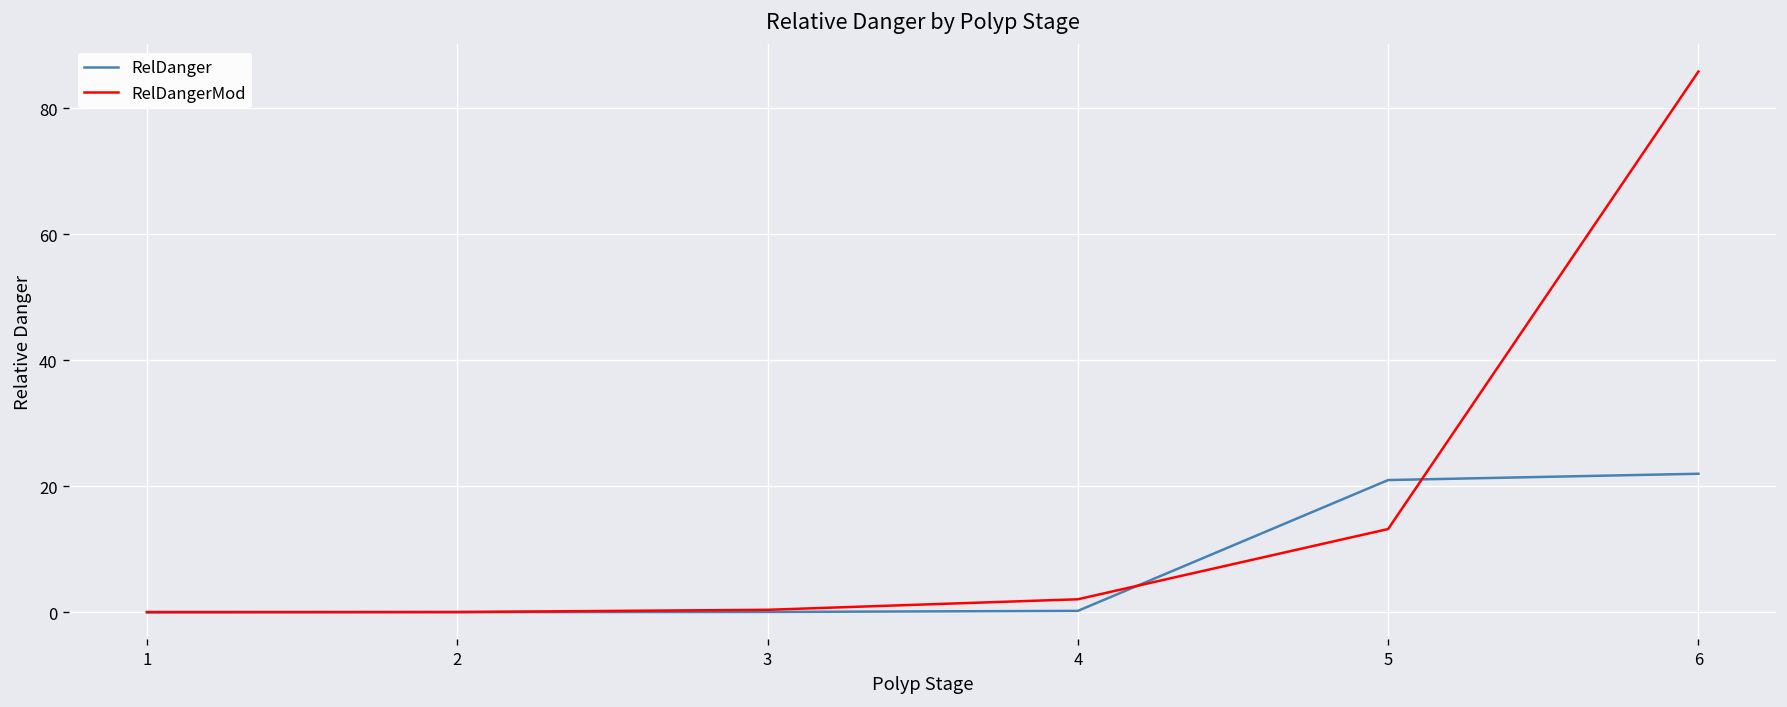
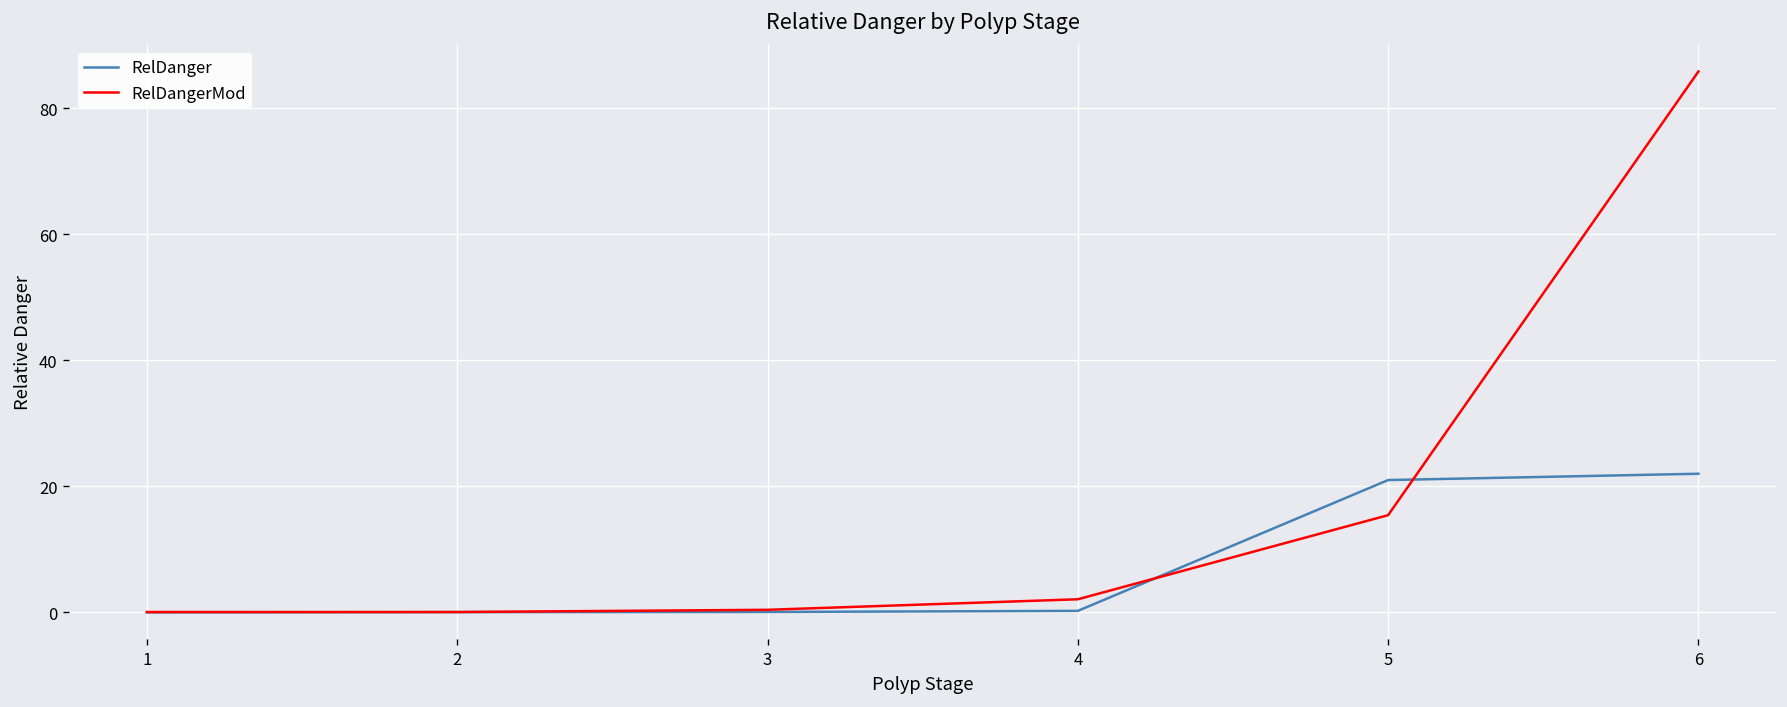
  {
    "RelDanger": {
      "4": 0,
      "5": 21,
      "6": 22
    },
    "RelDangerMod": {
      "4": 2,
-     "5": 13,
+     "5": 15,
      "6": 86
    }
  }
